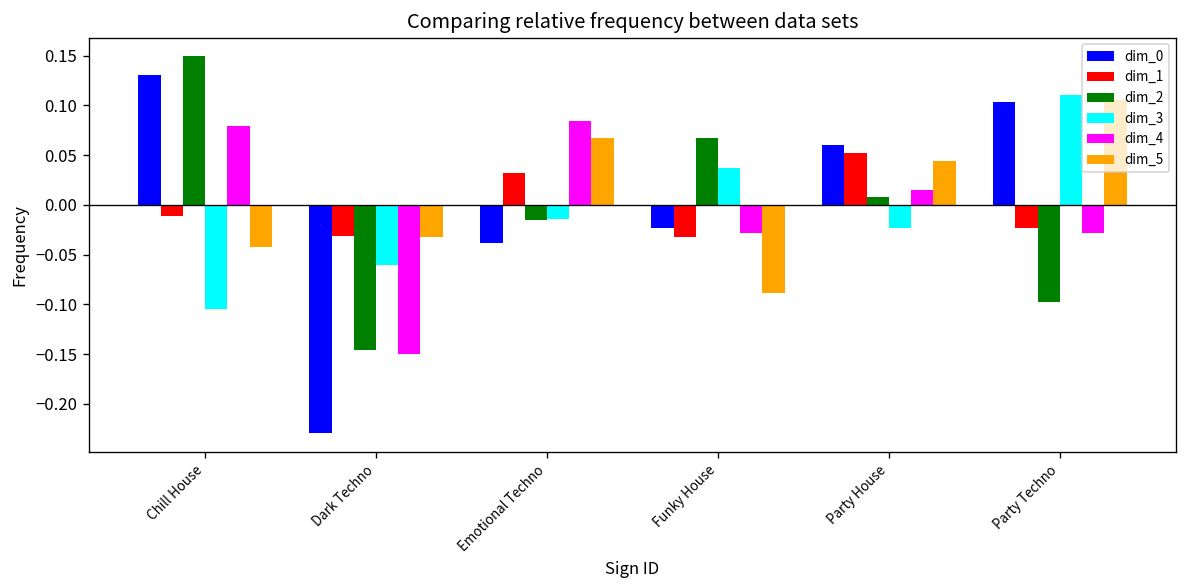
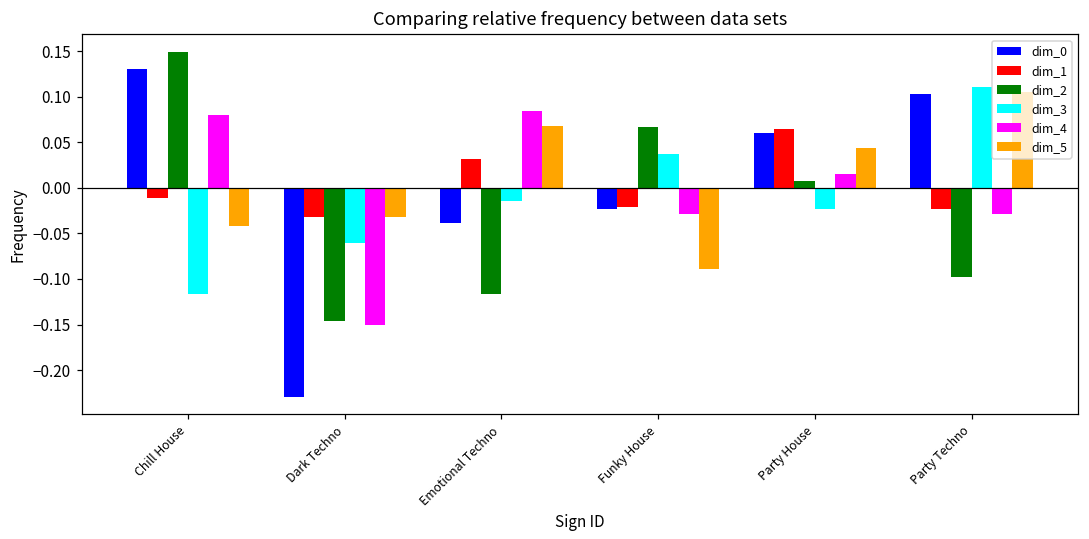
  {
    "dim_0": {
      "Chill House": 0.13,
      "Dark Techno": -0.23,
      "Emotional Techno": -0.04,
      "Funky House": -0.02,
      "Party House": 0.06,
      "Party Techno": 0.10
    },
    "dim_1": {
      "Chill House": -0.01,
      "Dark Techno": -0.03,
      "Emotional Techno": 0.03,
-     "Funky House": -0.03,
-     "Party House": 0.05,
+     "Funky House": -0.02,
+     "Party House": 0.06,
      "Party Techno": -0.02
    },
    "dim_2": {
      "Chill House": 0.15,
      "Dark Techno": -0.15,
-     "Emotional Techno": -0.02,
+     "Emotional Techno": -0.12,
      "Funky House": 0.07,
      "Party House": 0.01,
      "Party Techno": -0.10
    },
    "dim_3": {
-     "Chill House": -0.10,
+     "Chill House": -0.12,
      "Dark Techno": -0.06,
      "Emotional Techno": -0.01,
      "Funky House": 0.04,
      "Party House": -0.02,
      "Party Techno": 0.11
    },
    "dim_4": {
      "Chill House": 0.08,
      "Dark Techno": -0.15,
      "Emotional Techno": 0.08,
      "Funky House": -0.03,
      "Party House": 0.02,
      "Party Techno": -0.03
    },
    "dim_5": {
      "Chill House": -0.04,
      "Dark Techno": -0.03,
      "Emotional Techno": 0.07,
      "Funky House": -0.09,
      "Party House": 0.04
    }
  }
